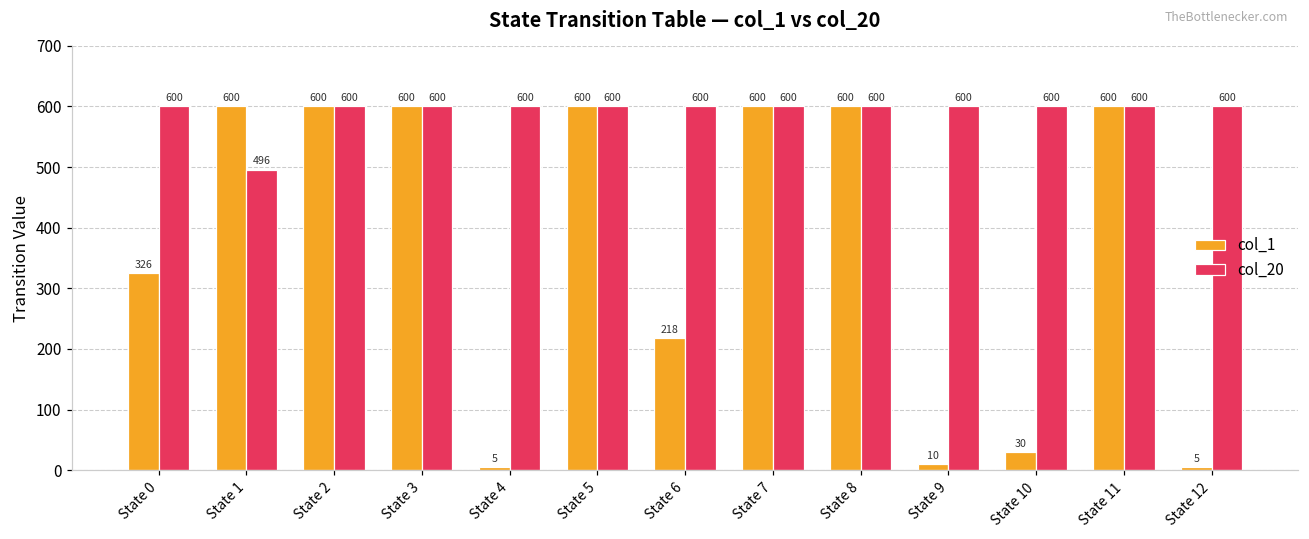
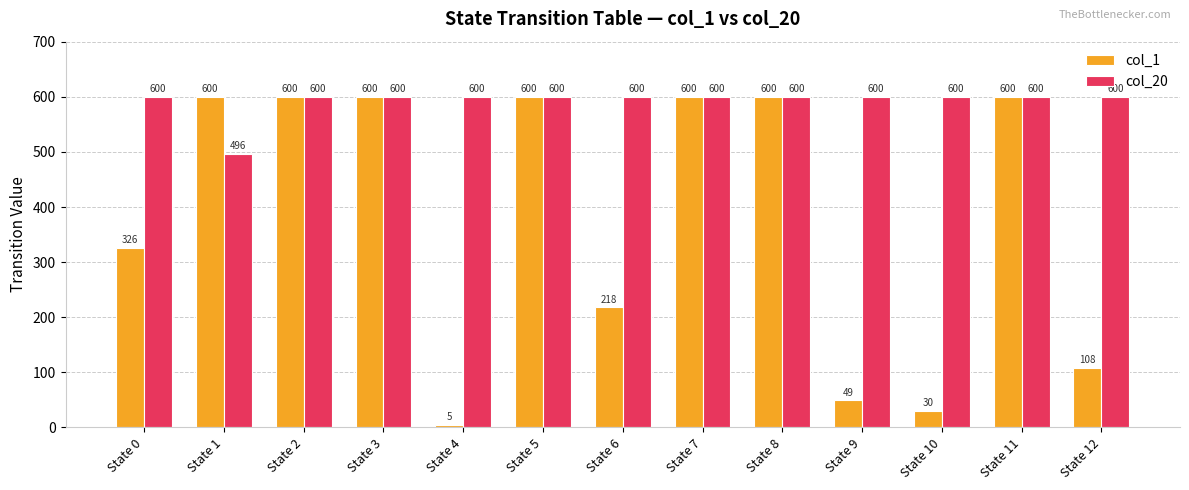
  {
    "col_1": {
      "State 0": 326,
      "State 1": 600,
      "State 2": 600,
      "State 3": 600,
      "State 4": 5,
      "State 5": 600,
      "State 6": 218,
      "State 7": 600,
      "State 8": 600,
-     "State 9": 10,
+     "State 9": 49,
      "State 10": 30,
      "State 11": 600,
-     "State 12": 5
+     "State 12": 108
    },
    "col_20": {
      "State 0": 600,
      "State 1": 496,
      "State 2": 600,
      "State 3": 600,
      "State 4": 600,
      "State 5": 600,
      "State 6": 600,
      "State 7": 600,
      "State 8": 600,
      "State 9": 600,
      "State 10": 600,
      "State 11": 600,
      "State 12": 600
    }
  }
